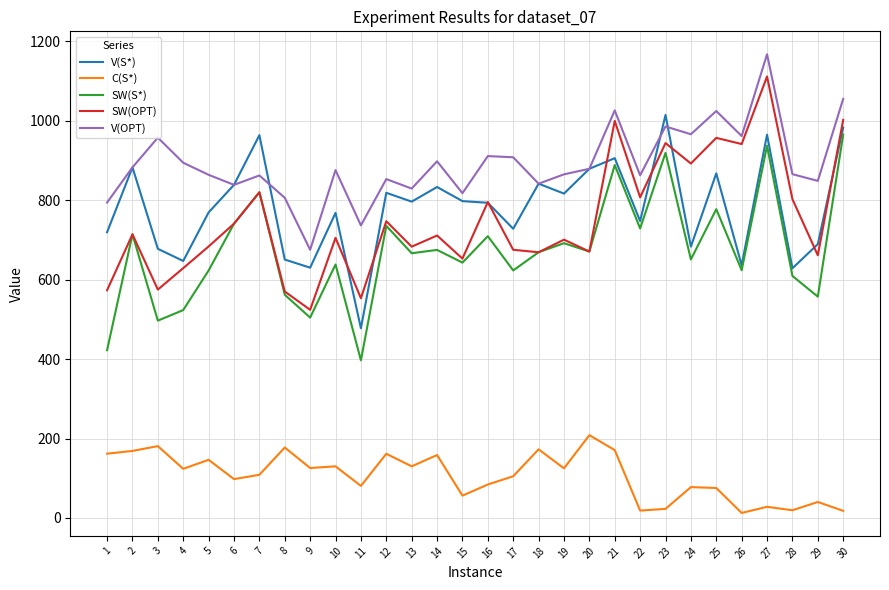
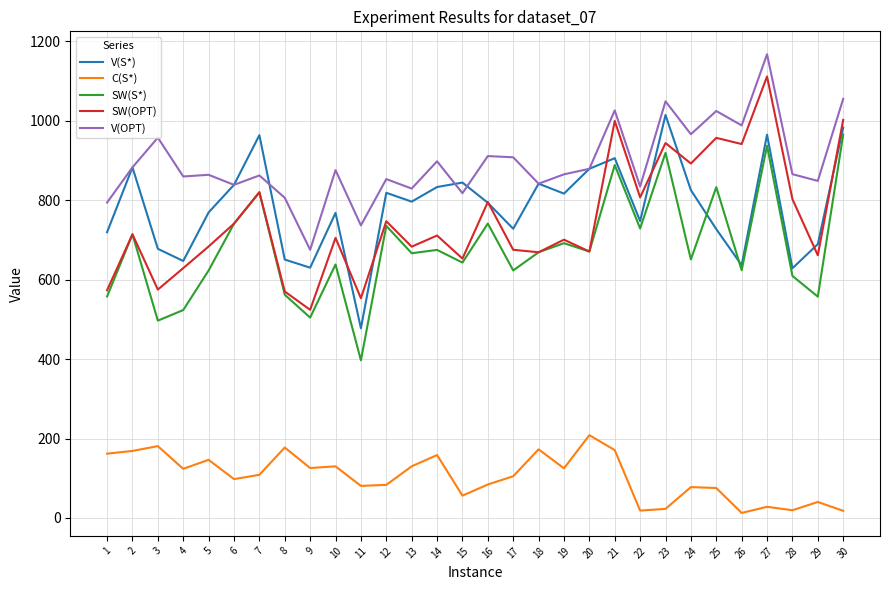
  {
    "V(S*)": {
      "1": 720,
      "3": 680,
      "4": 650,
      "5": 770,
      "7": 960,
      "8": 650,
      "9": 630,
      "10": 770,
      "11": 480,
      "12": 820,
      "13": 800,
      "14": 830,
-     "15": 800,
+     "15": 840,
      "17": 730,
      "19": 820,
      "21": 910,
      "22": 750,
      "23": 1010,
-     "24": 680,
-     "25": 870,
+     "24": 830,
+     "25": 730,
      "26": 640,
      "27": 970,
      "28": 630,
      "29": 690,
      "30": 980
    },
    "C(S*)": {
      "1": 160,
      "2": 170,
      "3": 180,
      "4": 120,
      "5": 150,
      "6": 100,
      "7": 110,
      "8": 180,
      "9": 130,
      "10": 130,
      "11": 80,
-     "12": 160,
+     "12": 80,
      "13": 130,
      "14": 160,
      "15": 60,
      "16": 80,
      "17": 100,
      "18": 170,
      "19": 120,
      "20": 210,
      "21": 170,
      "22": 20,
      "23": 20,
      "24": 80,
      "25": 80,
      "26": 10,
      "27": 30,
      "28": 20,
      "29": 40,
      "30": 20
    },
    "SW(S*)": {
-     "1": 420,
+     "1": 560,
      "3": 500,
      "4": 520,
      "5": 620,
      "8": 560,
      "9": 500,
      "10": 640,
      "11": 400,
      "12": 740,
      "13": 670,
      "14": 670,
      "15": 640,
-     "16": 710,
+     "16": 740,
      "17": 620,
      "19": 690,
      "21": 890,
      "22": 730,
      "23": 920,
      "24": 650,
-     "25": 780,
+     "25": 830,
      "26": 620,
      "27": 940,
      "28": 610,
      "29": 560,
      "30": 970
    },
    "SW(OPT)": {
      "1": 570,
      "3": 580,
      "4": 630,
      "5": 680,
      "8": 570,
      "9": 520,
      "10": 710,
      "11": 550,
      "12": 750,
      "13": 680,
      "14": 710,
      "15": 650,
      "17": 680,
      "19": 700,
      "21": 1000,
      "22": 810,
      "23": 940,
      "24": 890,
      "25": 960,
      "26": 940,
      "27": 1110,
      "28": 800,
      "29": 660,
      "30": 1000
    },
    "V(OPT)": {
      "1": 790,
-     "4": 890,
+     "4": 860,
      "5": 860,
      "7": 860,
      "8": 810,
      "9": 680,
      "10": 880,
      "11": 740,
      "12": 850,
      "13": 830,
      "14": 900,
      "15": 820,
      "16": 910,
      "17": 910,
      "19": 870,
      "21": 1030,
-     "22": 860,
-     "23": 990,
+     "22": 830,
+     "23": 1050,
      "24": 970,
      "25": 1020,
-     "26": 960,
+     "26": 990,
      "27": 1170,
      "28": 870,
      "29": 850,
      "30": 1060
    }
  }
